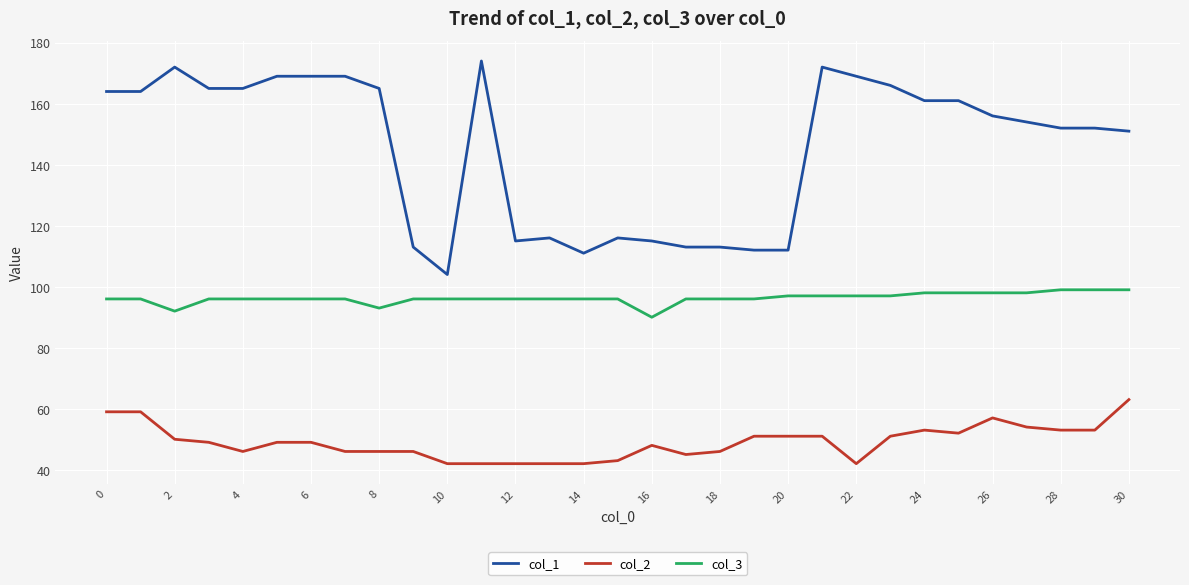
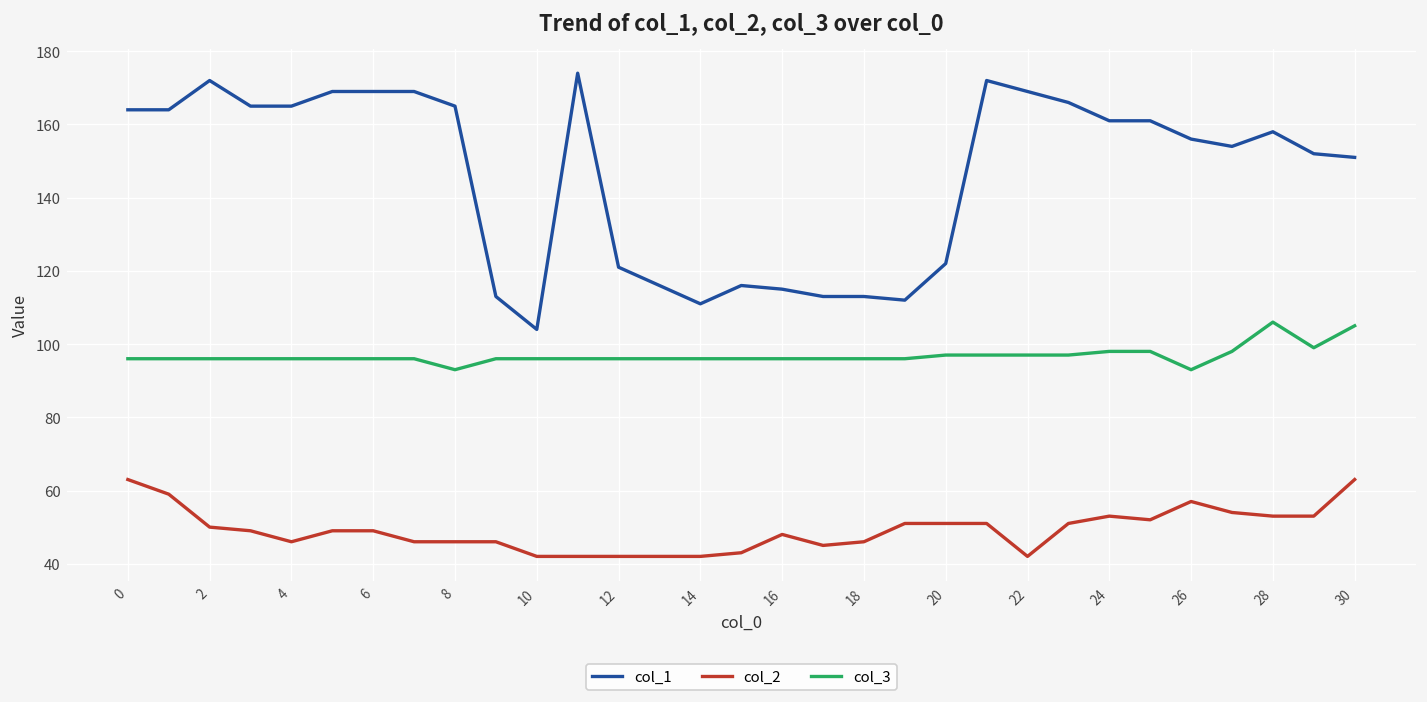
  {
    "col_1": {
      "0": 164,
      "2": 172,
      "4": 165,
      "6": 169,
      "8": 165,
      "10": 104,
-     "12": 115,
+     "12": 121,
      "14": 111,
      "16": 115,
      "18": 113,
-     "20": 112,
+     "20": 122,
      "22": 169,
      "24": 161,
      "26": 156,
-     "28": 152,
+     "28": 158,
      "30": 151
    },
    "col_2": {
-     "0": 59,
+     "0": 63,
      "2": 50,
      "4": 46,
      "6": 49,
      "8": 46,
      "10": 42,
      "12": 42,
      "14": 42,
      "16": 48,
      "18": 46,
      "20": 51,
      "22": 42,
      "24": 53,
      "26": 57,
      "28": 53,
      "30": 63
    },
    "col_3": {
      "0": 96,
-     "2": 92,
+     "2": 96,
      "4": 96,
      "6": 96,
      "8": 93,
      "10": 96,
      "12": 96,
      "14": 96,
-     "16": 90,
+     "16": 96,
      "18": 96,
      "20": 97,
      "22": 97,
      "24": 98,
-     "26": 98,
-     "28": 99,
-     "30": 99
+     "26": 93,
+     "28": 106,
+     "30": 105
    }
  }
